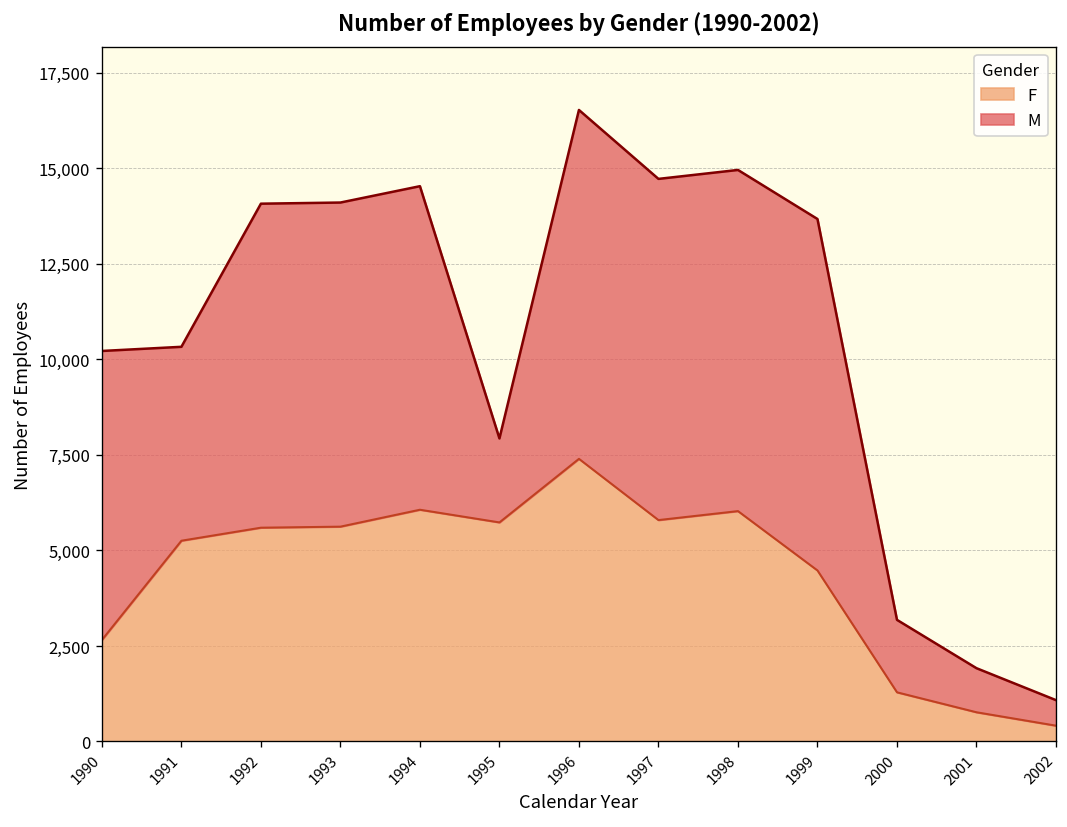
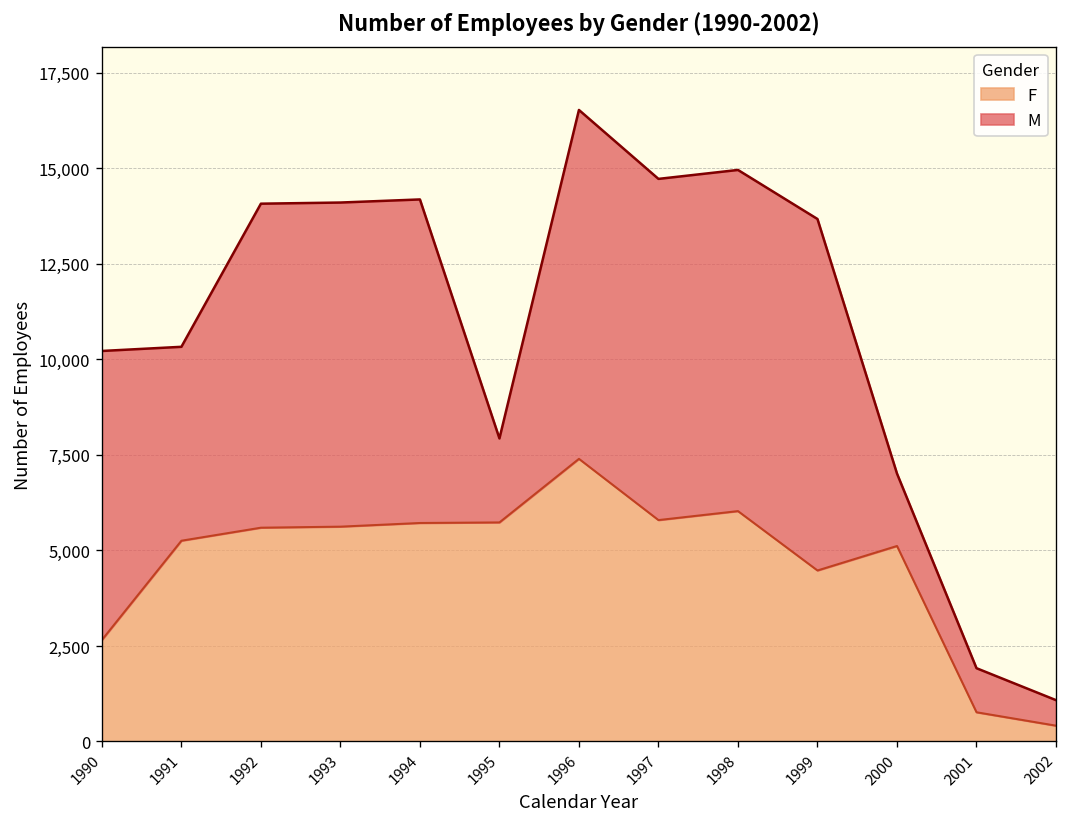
  {
    "F": {
      "1990": "2,700",
      "1991": "5,300",
      "1992": "5,600",
      "1993": "5,600",
-     "1994": "6,100",
+     "1994": "5,700",
      "1995": "5,700",
      "1996": "7,400",
      "1997": "5,800",
      "1998": "6,000",
      "1999": "4,500",
-     "2000": "1,300",
+     "2000": "5,100",
      "2001": "800",
      "2002": "400"
    },
    "M": {
      "1990": "7,600",
      "1991": "5,100",
      "1992": "8,500",
      "1993": "8,500",
      "1994": "8,500",
      "1995": "2,200",
      "1996": "9,100",
      "1997": "8,900",
      "1998": "8,900",
      "1999": "9,200",
      "2000": "1,900",
      "2001": "1,200",
      "2002": "700"
    }
  }
